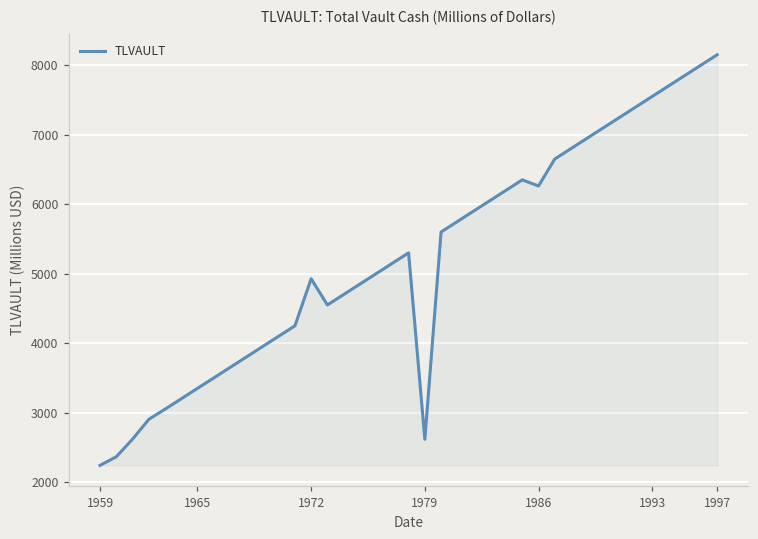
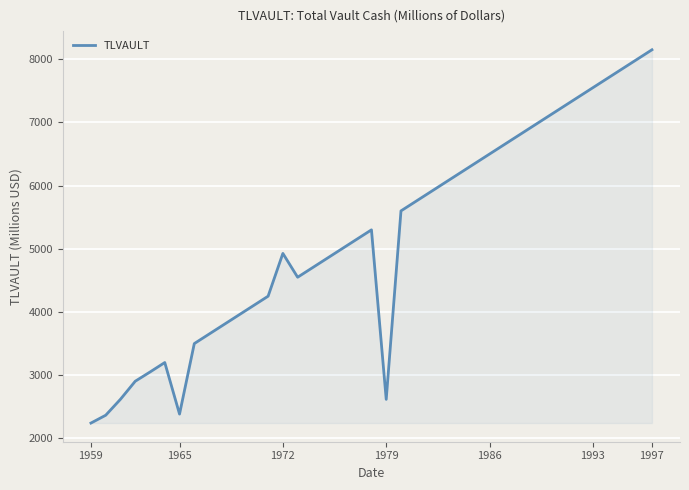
  {
    "1959": 2200,
-   "1965": 3400,
+   "1965": 2400,
    "1972": 4900,
    "1979": 2600,
-   "1986": 6300,
+   "1986": 6500,
    "1993": 7600,
    "1997": 8200
  }
